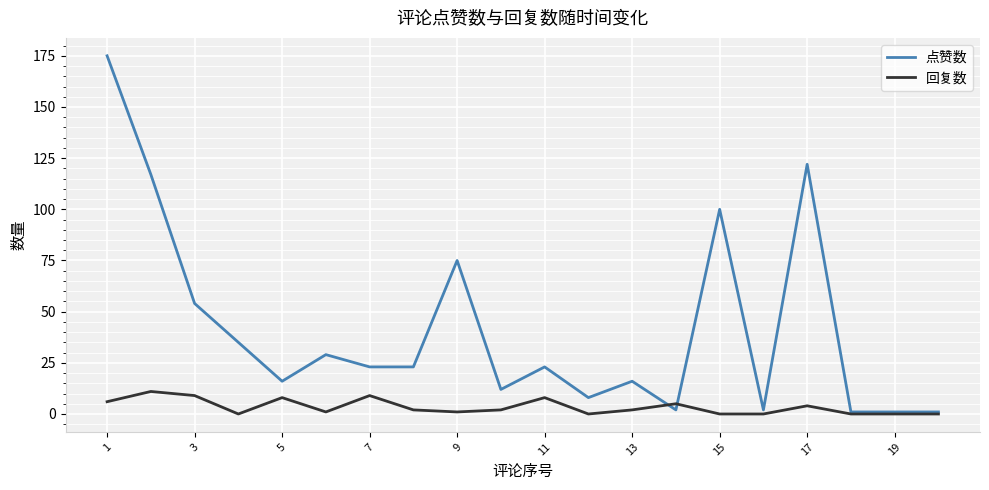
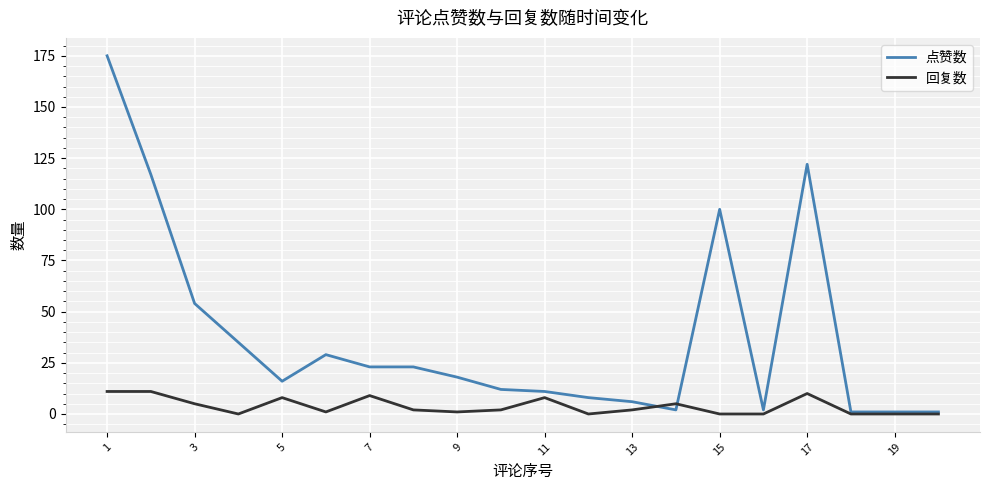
  {
    "点赞数": {
      "1": 175,
      "3": 54,
      "5": 16,
      "7": 23,
-     "9": 75,
-     "11": 23,
-     "13": 16,
+     "9": 18,
+     "11": 11,
+     "13": 6,
      "15": 100,
      "17": 122
    },
    "回复数": {
-     "1": 6,
-     "3": 9,
+     "1": 11,
+     "3": 5,
      "5": 8,
      "7": 9,
      "9": 1,
      "11": 8,
      "13": 2,
      "15": 0,
-     "17": 4
+     "17": 10
    }
  }
